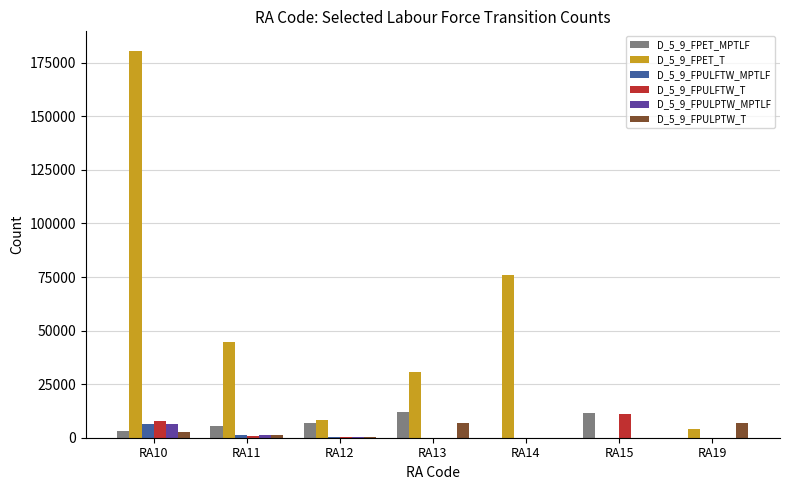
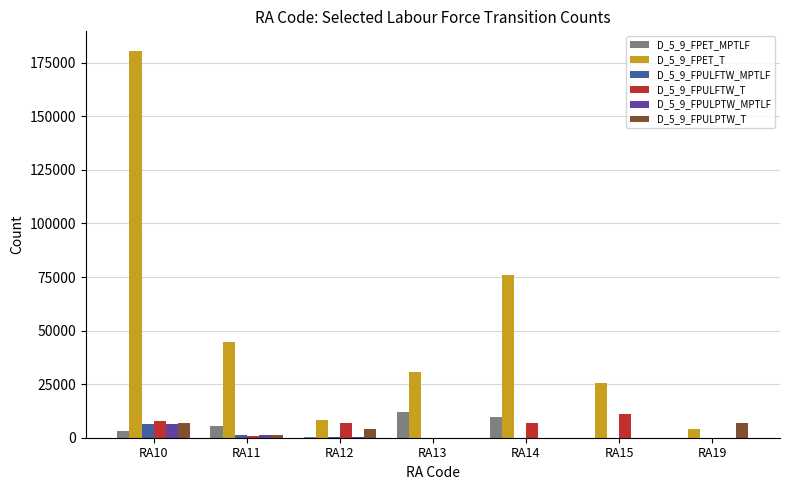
  {
    "D_5_9_FPET_MPTLF": {
      "RA10": 3000,
      "RA11": 6000,
-     "RA12": 7000,
+     "RA12": 0,
      "RA13": 12000,
-     "RA14": 0,
-     "RA15": 11000,
+     "RA14": 9000,
+     "RA15": 0,
      "RA19": 0
    },
    "D_5_9_FPET_T": {
      "RA10": 181000,
      "RA11": 45000,
      "RA12": 8000,
      "RA13": 31000,
      "RA14": 76000,
-     "RA15": 0,
+     "RA15": 26000,
      "RA19": 4000
    },
    "D_5_9_FPULFTW_T": {
      "RA10": 8000,
-     "RA12": 0,
-     "RA14": 0,
+     "RA12": 7000,
+     "RA14": 7000,
      "RA15": 11000,
      "RA19": 0
    },
    "D_5_9_FPULPTW_T": {
-     "RA10": 2000,
+     "RA10": 7000,
      "RA11": 1000,
-     "RA12": 0,
-     "RA13": 7000,
+     "RA12": 4000,
+     "RA13": 0,
      "RA15": 0,
      "RA19": 7000
    }
  }
